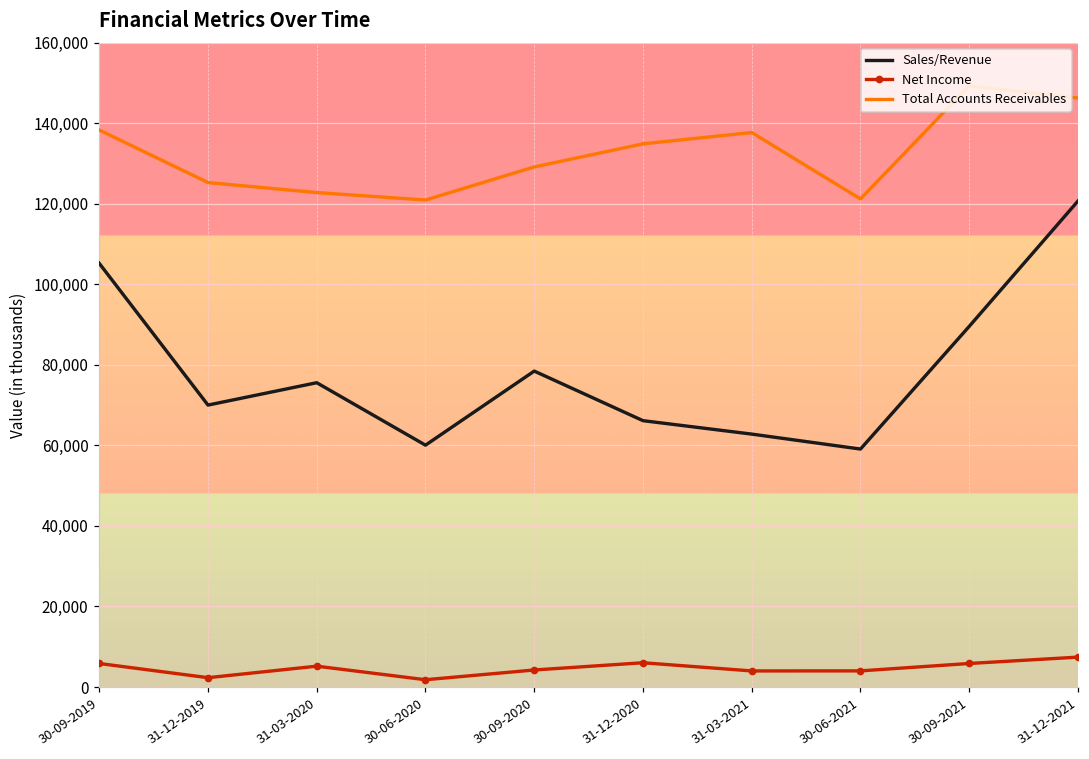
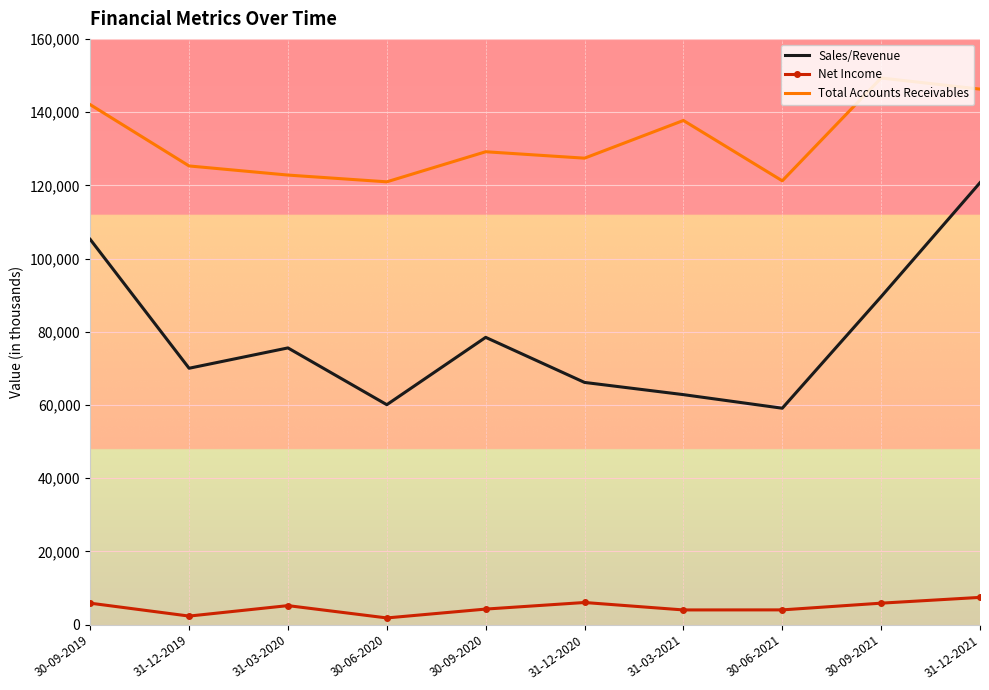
  {
    "Sales/Revenue": {
      "30-09-2019": "105,000",
      "31-12-2019": "70,000",
      "31-03-2020": "76,000",
      "30-06-2020": "60,000",
      "30-09-2020": "78,000",
      "31-12-2020": "66,000",
      "31-03-2021": "63,000",
      "30-06-2021": "59,000",
      "30-09-2021": "90,000",
      "31-12-2021": "121,000"
    },
    "Net Income": {
      "30-09-2019": "6,000",
      "31-12-2019": "2,000",
      "31-03-2020": "5,000",
      "30-06-2020": "2,000",
      "30-09-2020": "4,000",
      "31-12-2020": "6,000",
      "31-03-2021": "4,000",
      "30-06-2021": "4,000",
      "30-09-2021": "6,000",
      "31-12-2021": "7,000"
    },
    "Total Accounts Receivables": {
-     "30-09-2019": "138,000",
+     "30-09-2019": "142,000",
      "31-12-2019": "125,000",
      "31-03-2020": "123,000",
      "30-06-2020": "121,000",
      "30-09-2020": "129,000",
-     "31-12-2020": "135,000",
+     "31-12-2020": "127,000",
      "31-03-2021": "138,000",
      "30-06-2021": "121,000",
      "31-12-2021": "146,000"
    }
  }
